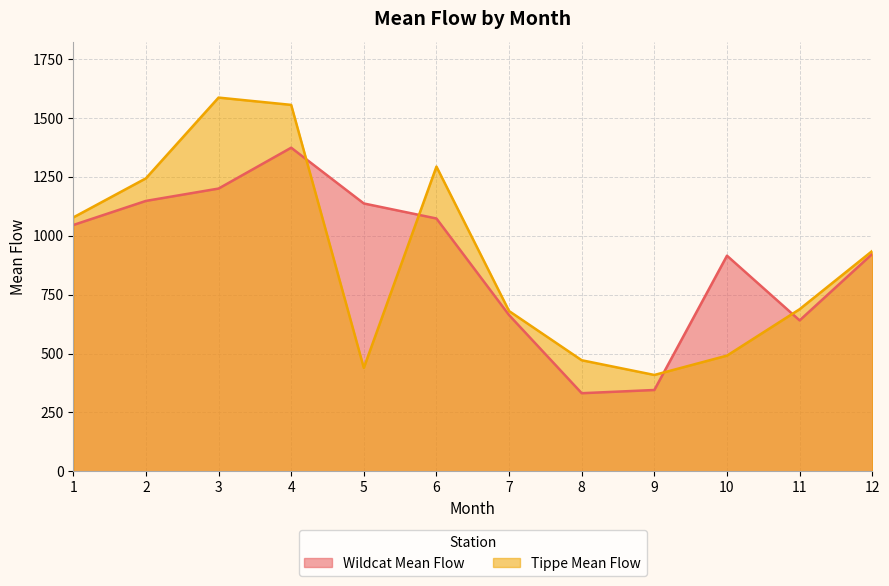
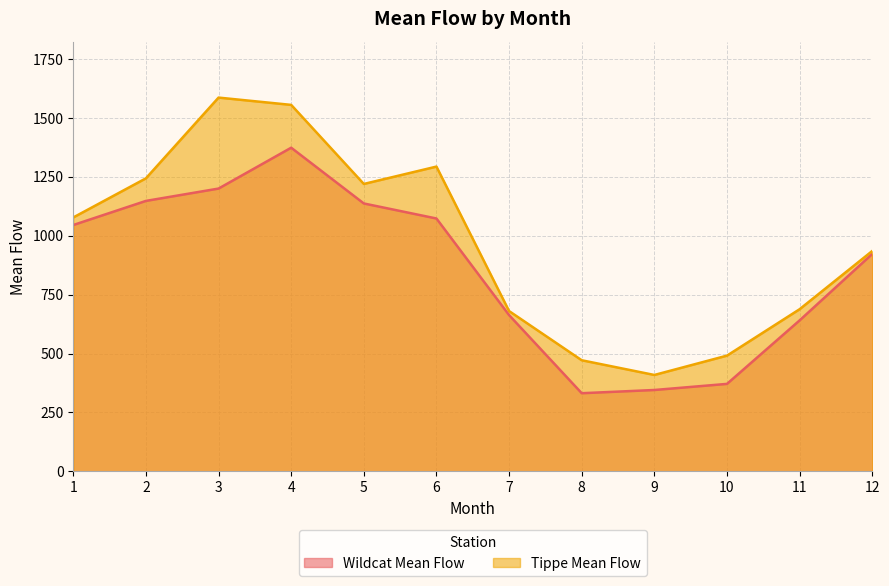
  {
    "Wildcat Mean Flow": {
      "1": 1050,
      "2": 1150,
      "3": 1200,
      "4": 1370,
      "5": 1140,
      "6": 1070,
      "7": 660,
      "8": 330,
      "9": 350,
-     "10": 920,
+     "10": 370,
      "11": 640,
      "12": 920
    },
    "Tippe Mean Flow": {
      "1": 1080,
      "2": 1240,
      "3": 1590,
      "4": 1560,
-     "5": 440,
+     "5": 1220,
      "6": 1290,
      "7": 680,
      "8": 470,
      "9": 410,
      "10": 490,
      "11": 690,
      "12": 940
    }
  }
